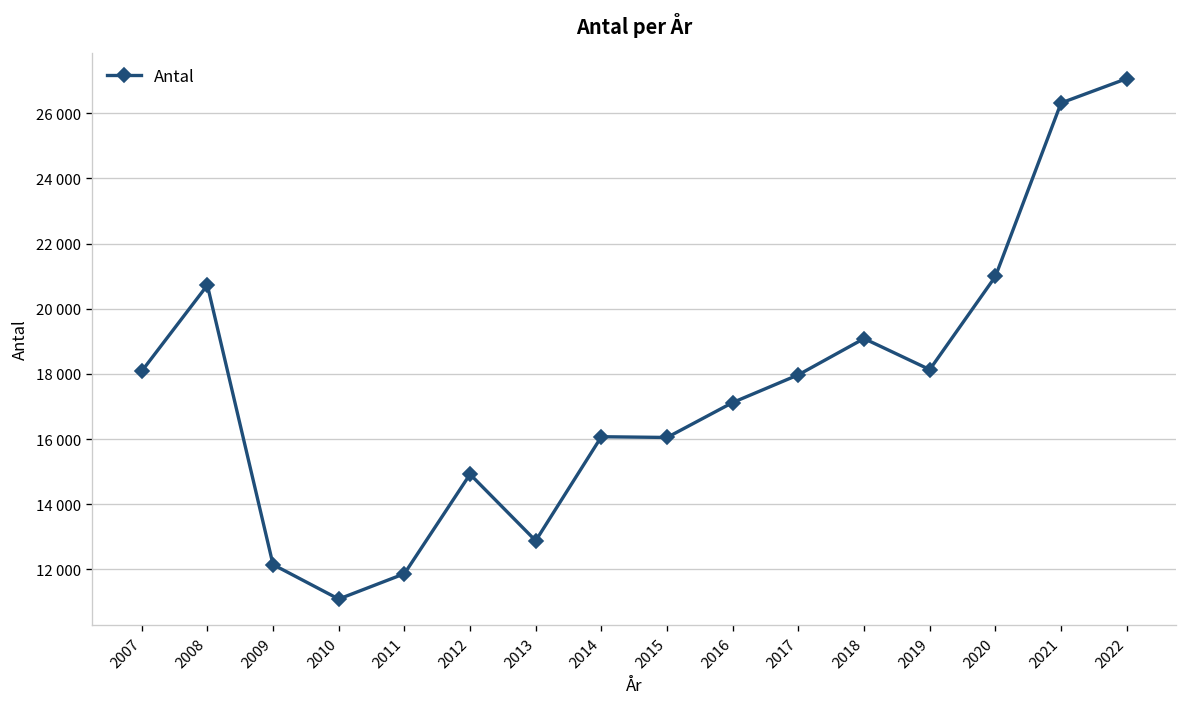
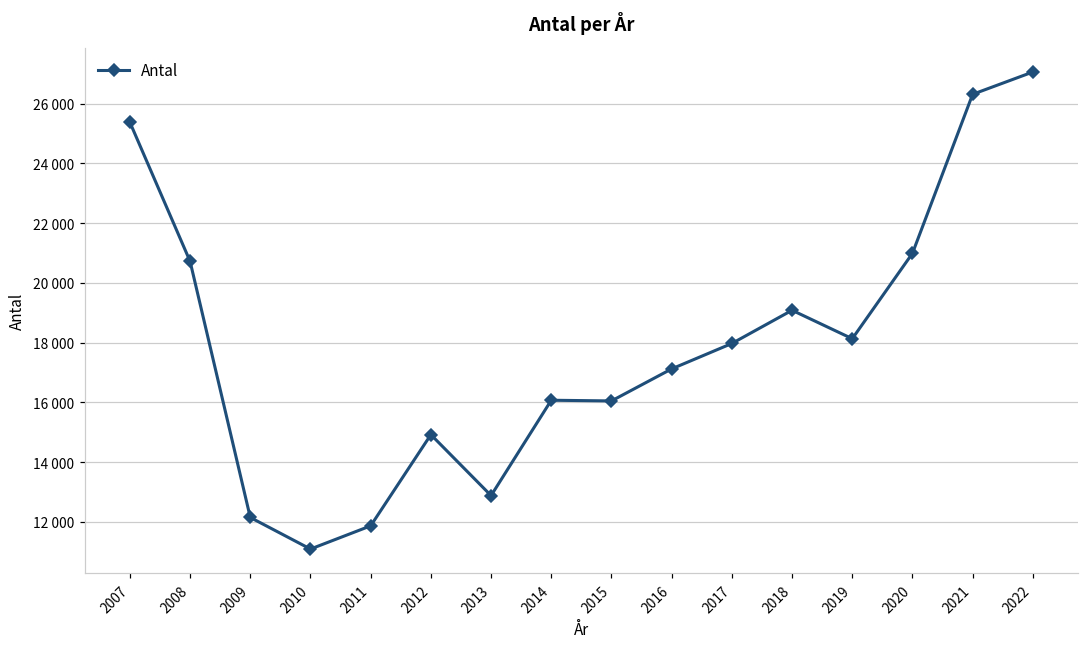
  {
-   "2007": 18100,
+   "2007": 25400,
    "2008": 20700,
    "2009": 12100,
    "2010": 11100,
    "2011": 11900,
    "2012": 14900,
    "2013": 12900,
    "2014": 16100,
    "2015": 16000,
    "2016": 17100,
    "2017": 18000,
    "2018": 19100,
    "2019": 18100,
    "2020": 21000,
    "2021": 26300,
    "2022": 27100
  }
